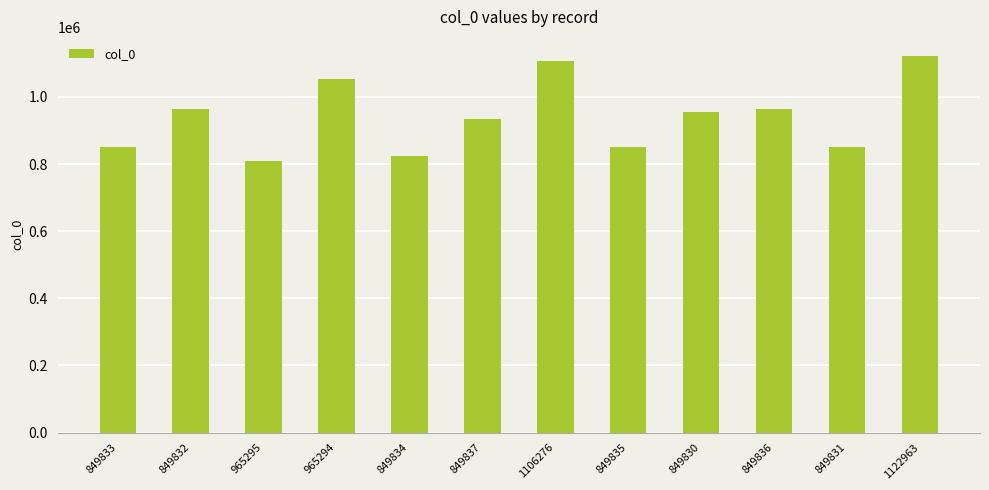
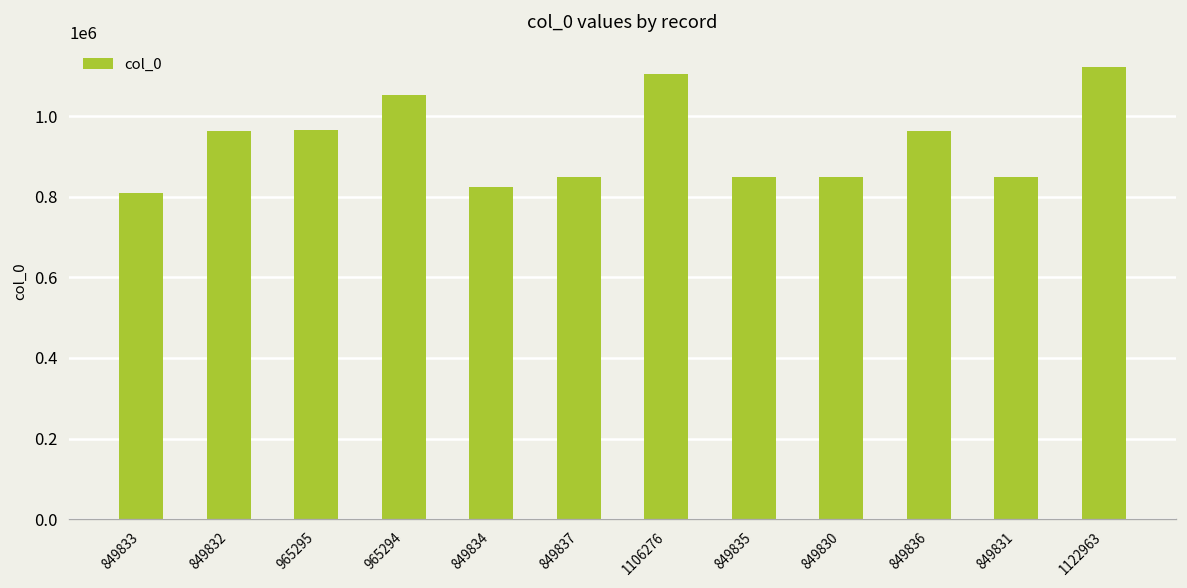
  {
-   "849833": 850000,
+   "849833": 810000,
    "849832": 960000,
-   "965295": 810000,
+   "965295": 970000,
    "965294": 1050000,
    "849834": 830000,
-   "849837": 940000,
+   "849837": 850000,
    "1106276": 1110000,
    "849835": 850000,
-   "849830": 950000,
+   "849830": 850000,
    "849836": 960000,
    "849831": 850000,
    "1122963": 1120000
  }
